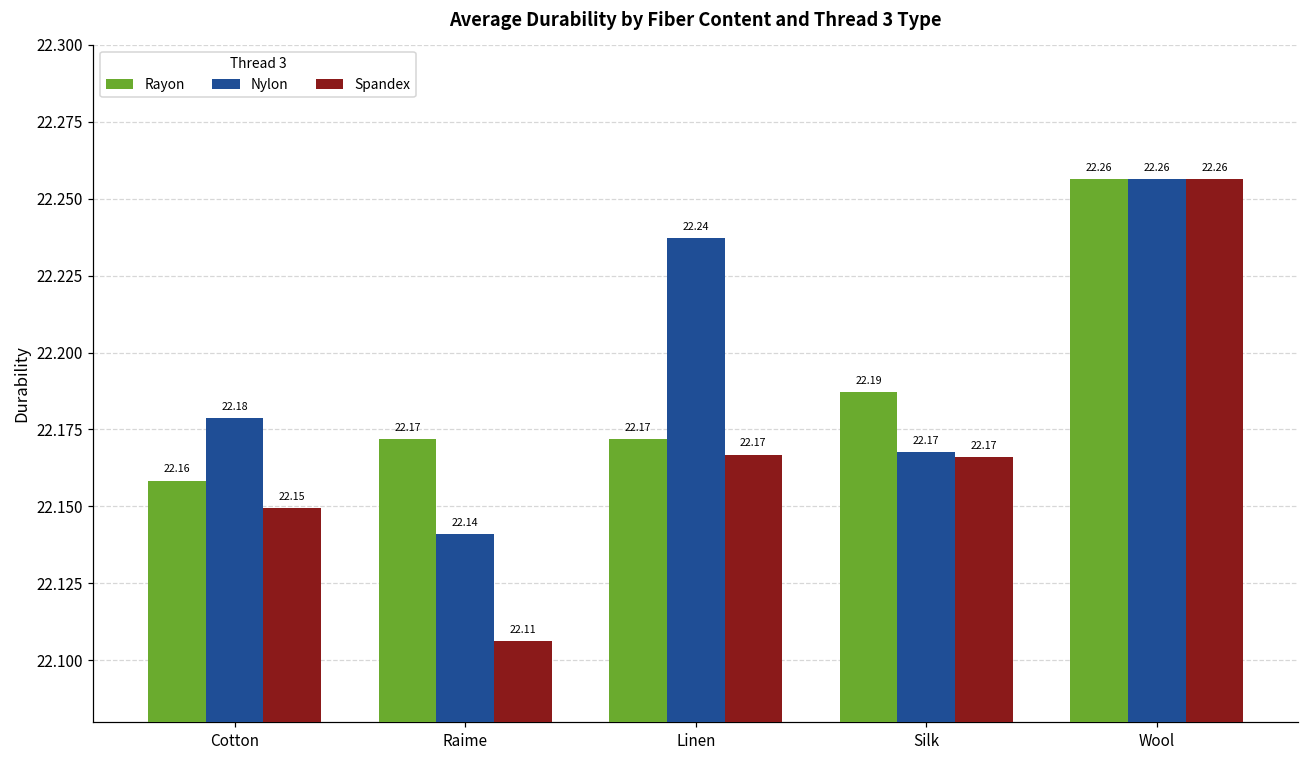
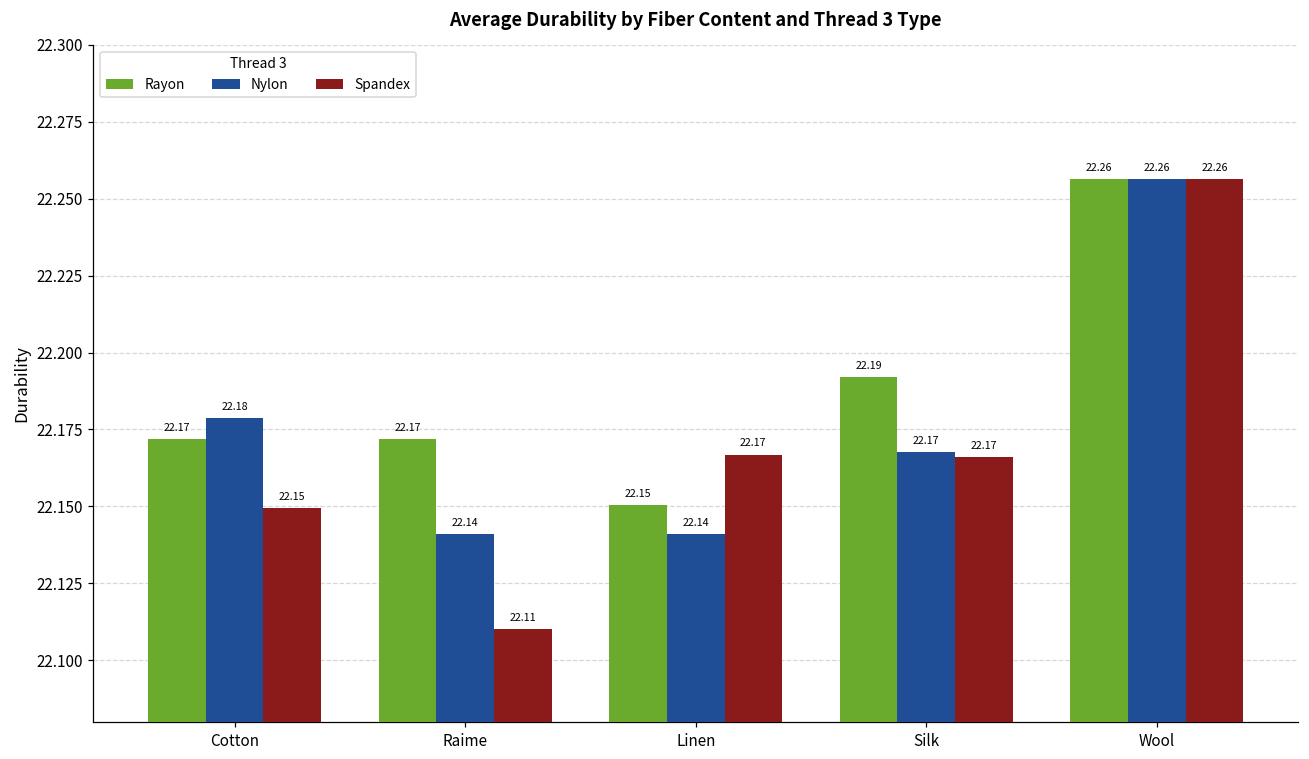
  {
    "Rayon": {
-     "Cotton": 22.16,
+     "Cotton": 22.17,
      "Raime": 22.17,
-     "Linen": 22.17,
-     "Silk": 22.187,
+     "Linen": 22.15,
+     "Silk": 22.192,
      "Wool": 22.26
    },
    "Nylon": {
      "Cotton": 22.18,
      "Raime": 22.14,
-     "Linen": 22.24,
+     "Linen": 22.14,
      "Silk": 22.17,
      "Wool": 22.26
    },
    "Spandex": {
-     "Raime": 22.106
+     "Raime": 22.110
    }
  }
